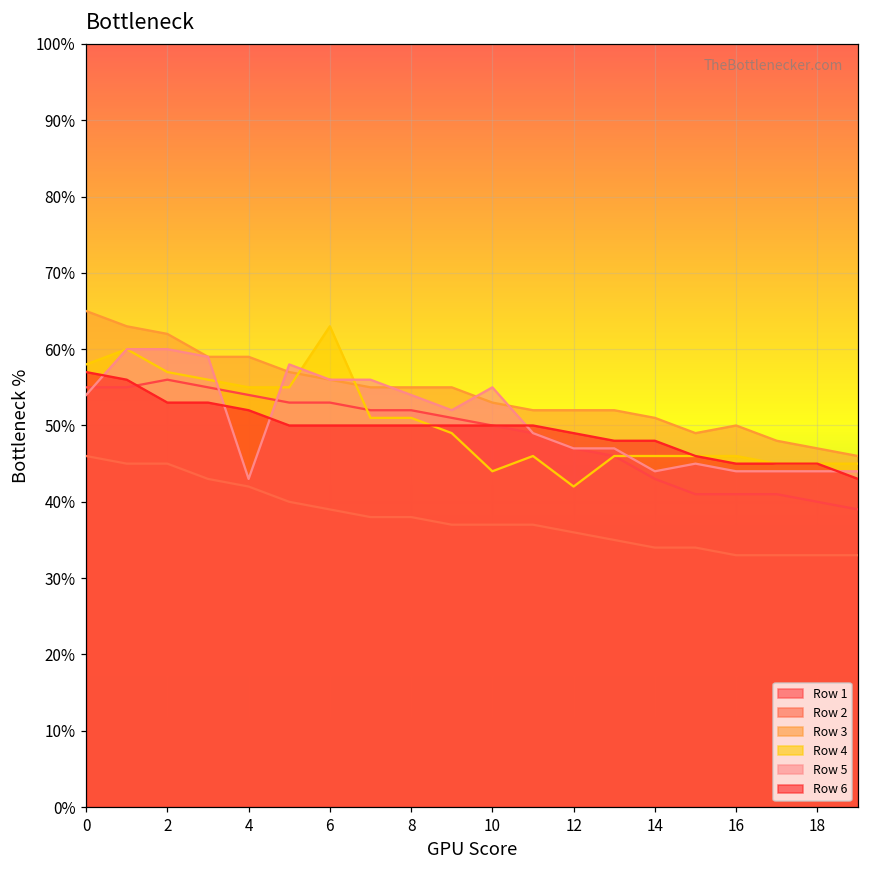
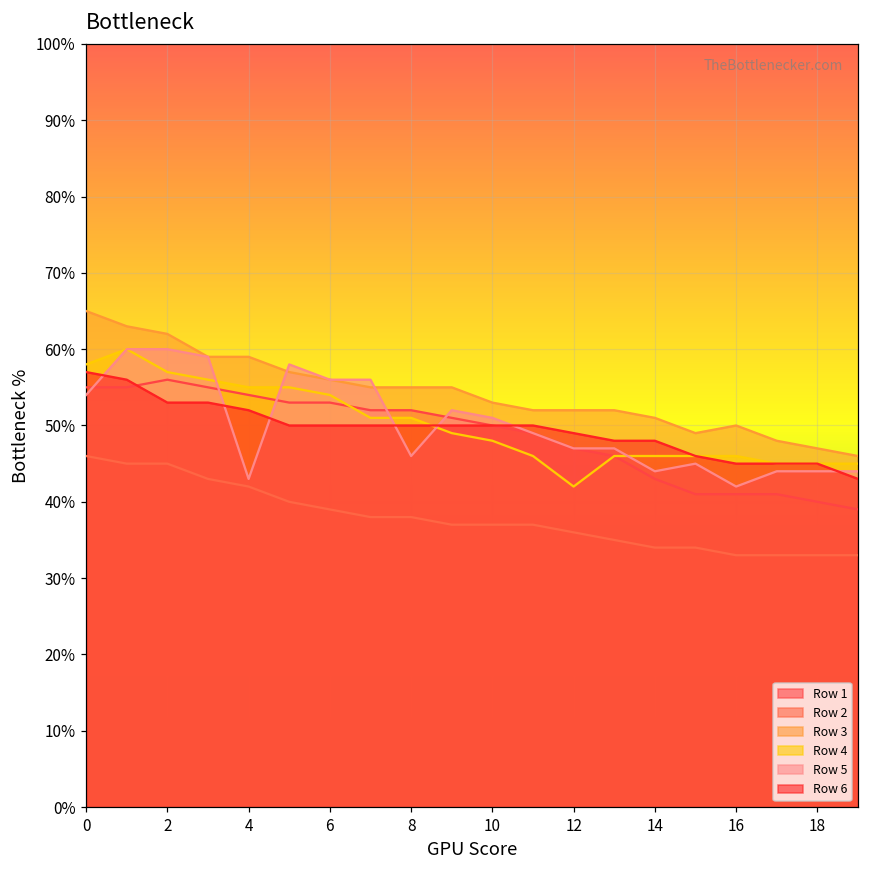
  {
    "Row 4": {
      "0": "58%",
      "2": "57%",
      "4": "55%",
-     "6": "63%",
+     "6": "54%",
      "8": "51%",
-     "10": "44%",
+     "10": "48%",
      "12": "42%",
      "14": "46%",
      "16": "46%"
    },
    "Row 5": {
      "0": "54%",
      "2": "60%",
      "4": "43%",
-     "8": "54%",
-     "10": "55%",
+     "8": "46%",
+     "10": "51%",
      "14": "44%",
-     "16": "44%",
+     "16": "42%",
      "18": "44%"
    }
  }
